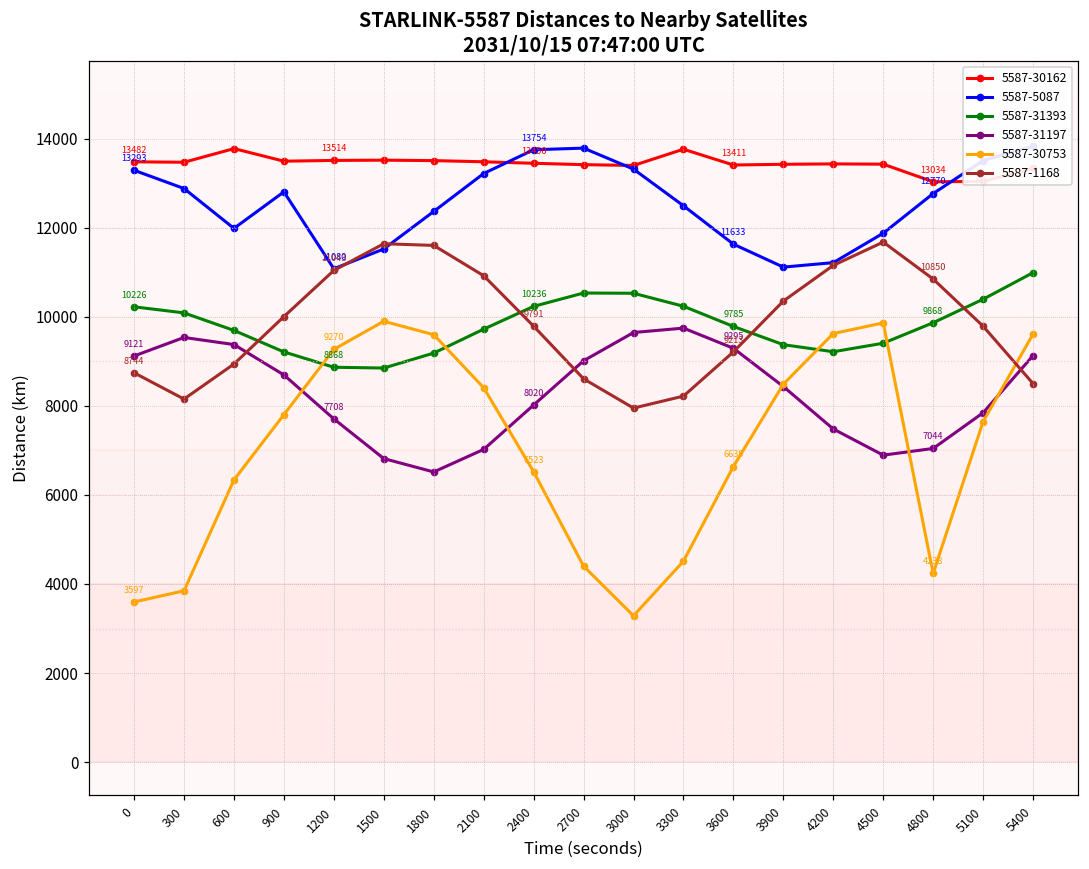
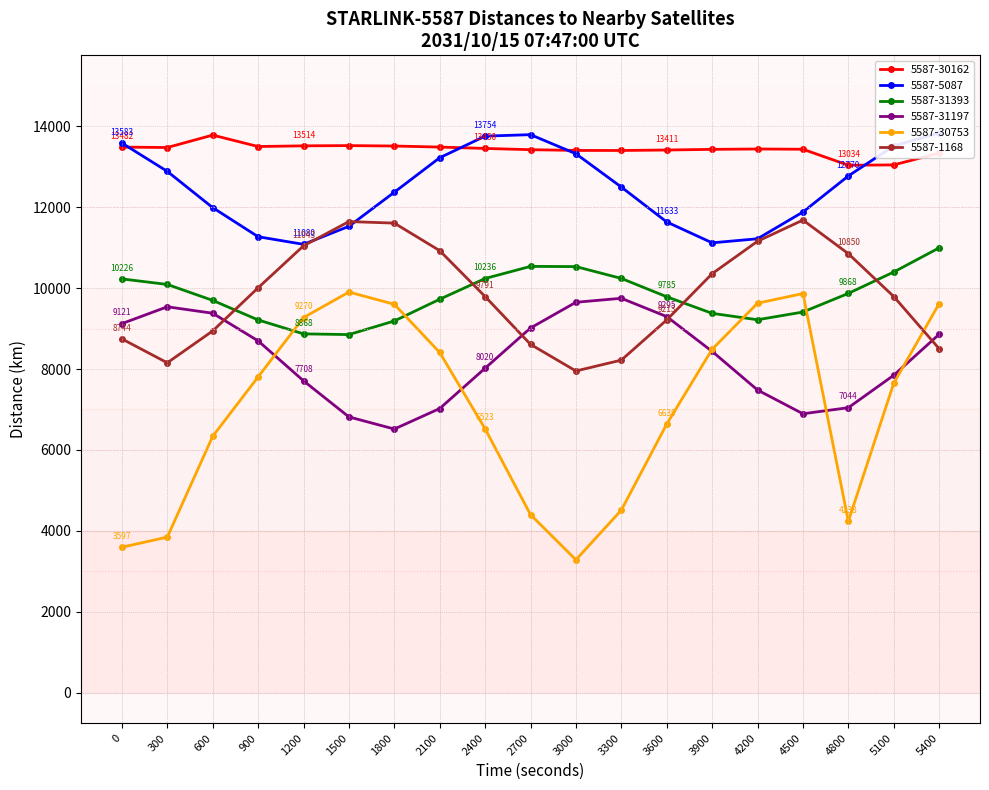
  {
    "5587-30162": {
      "300": 13500,
      "600": 13800,
      "900": 13500,
      "1500": 13500,
      "1800": 13500,
      "2100": 13500,
      "2700": 13400,
      "3000": 13400,
-     "3300": 13800,
+     "3300": 13400,
      "3900": 13400,
      "4200": 13400,
      "4500": 13400,
      "5100": 13000
    },
    "5587-5087": {
-     "0": 13293,
-     "900": 12800,
+     "0": 13583,
+     "900": 11300,
      "2400": 13754,
      "3600": 11633
    },
    "5587-31393": {
      "0": 10226,
      "2400": 10236,
      "3600": 9785,
      "4800": 9868
    },
    "5587-31197": {
      "300": 9500,
      "600": 9400,
      "900": 8700,
      "1500": 6800,
      "1800": 6500,
      "2100": 7000,
      "2700": 9000,
      "3000": 9600,
      "3300": 9700,
      "4200": 7500,
      "4500": 6900,
      "5100": 7800,
-     "5400": 9100
+     "5400": 8900
    },
    "5587-30753": {
      "0": 3597,
      "1200": 9270,
      "2400": 6523,
      "3600": 6639,
      "4800": 4238
    },
    "5587-1168": {
      "2400": 9791,
      "4800": 10850
    }
  }
